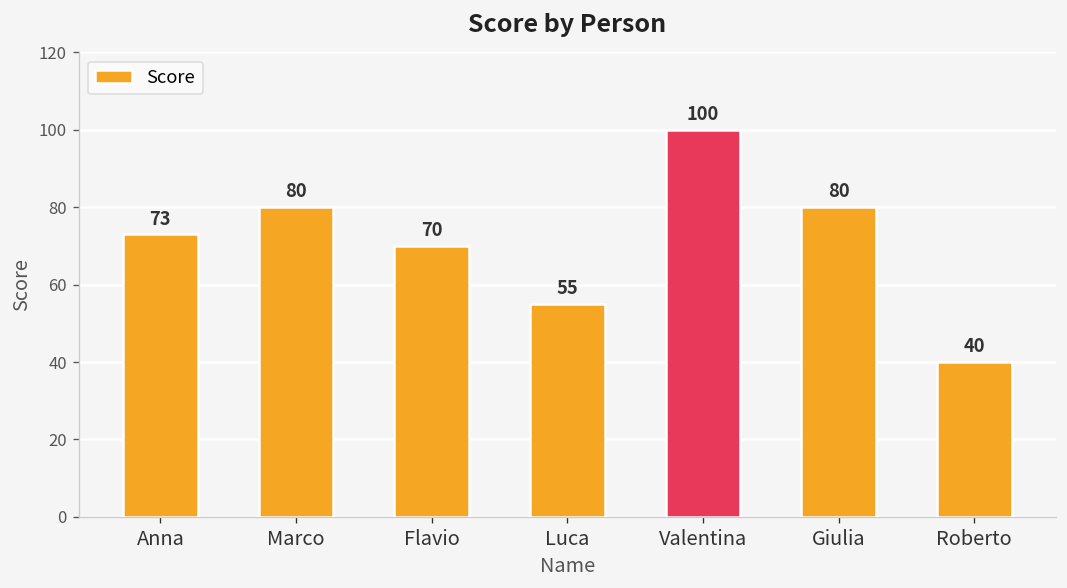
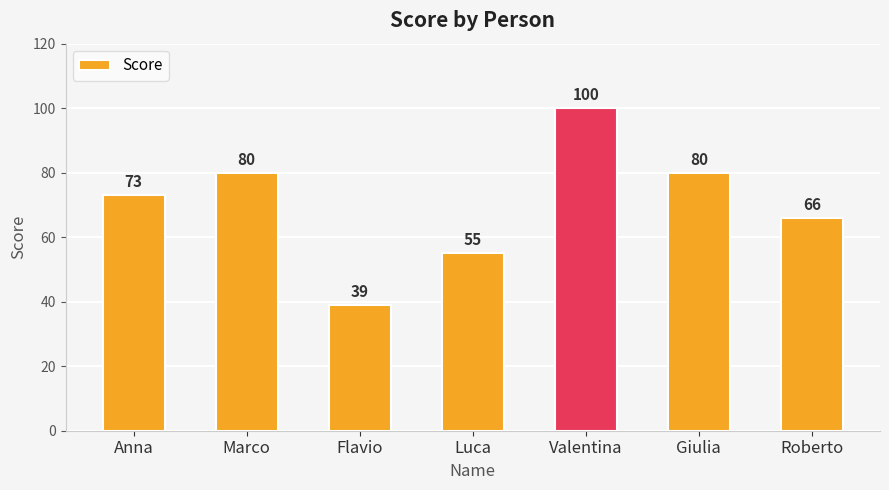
  {
    "Anna": 73,
    "Marco": 80,
-   "Flavio": 70,
+   "Flavio": 39,
    "Luca": 55,
    "Valentina": 100,
    "Giulia": 80,
-   "Roberto": 40
+   "Roberto": 66
  }
